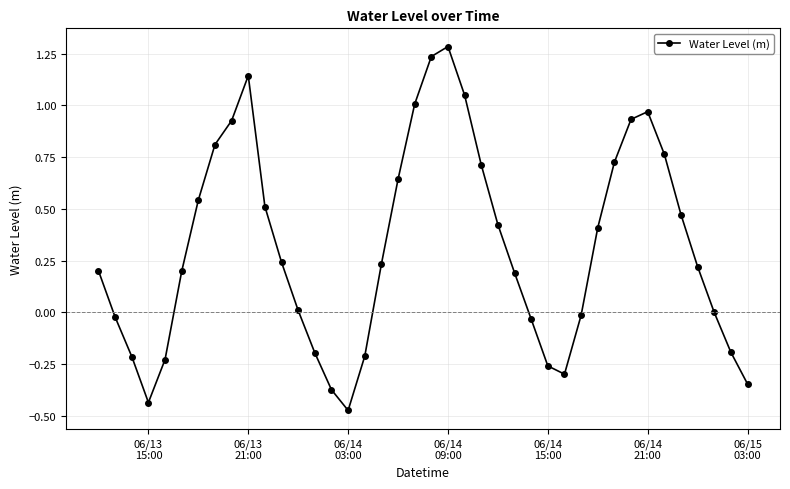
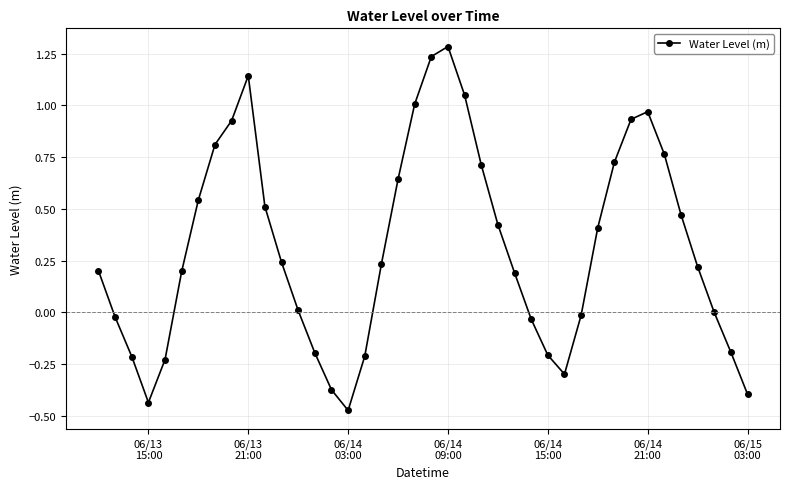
  {
    "06/13 15:00": -0.44,
    "06/13 21:00": 1.14,
    "06/14 03:00": -0.47,
    "06/14 09:00": 1.28,
-   "06/14 15:00": -0.26,
+   "06/14 15:00": -0.21,
    "06/14 21:00": 0.97,
-   "06/15 03:00": -0.35
+   "06/15 03:00": -0.40
  }
